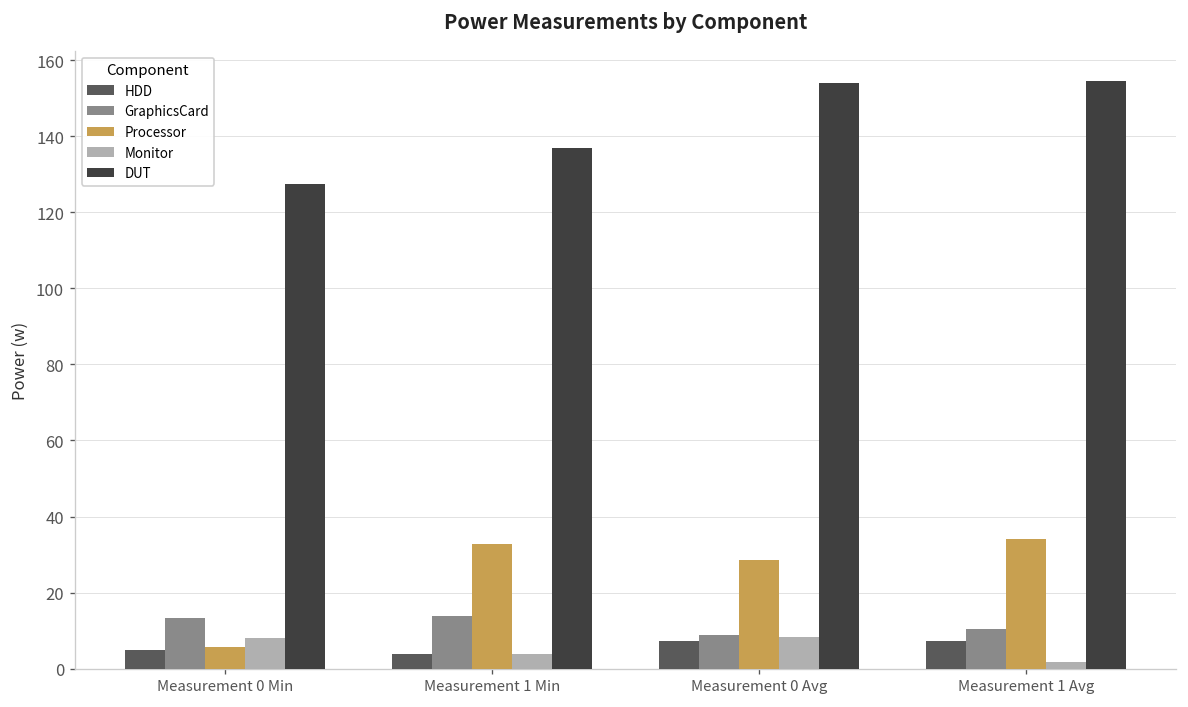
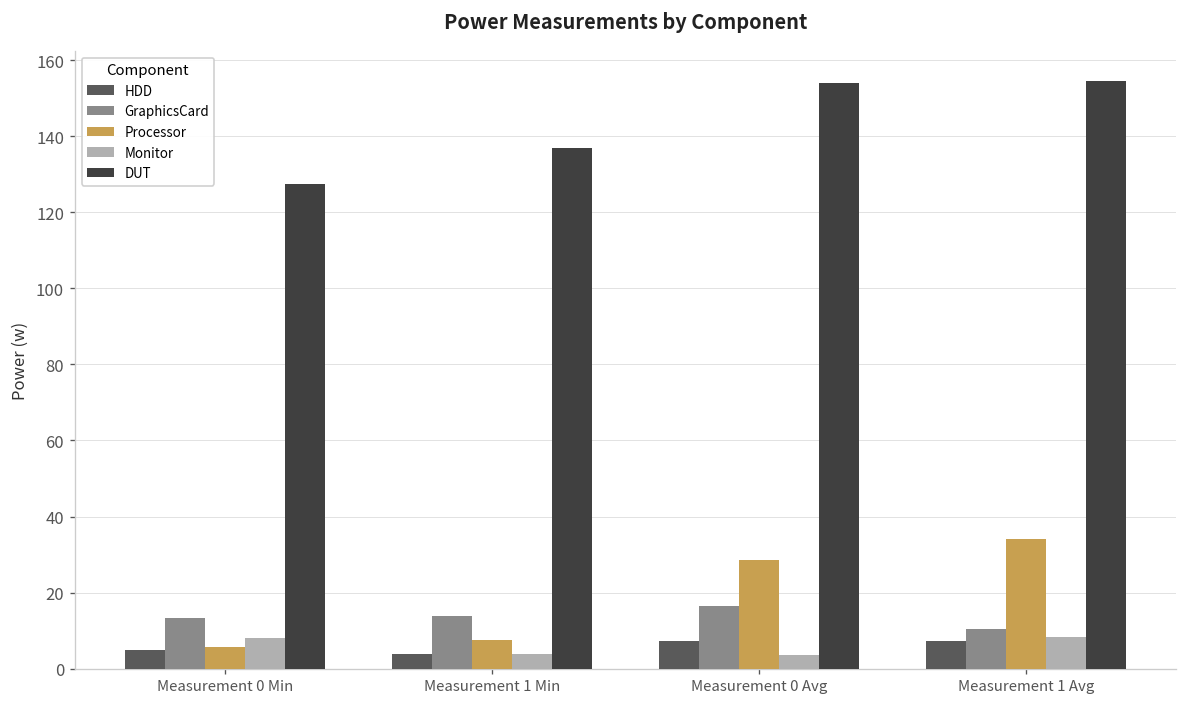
  {
    "GraphicsCard": {
      "Measurement 0 Min": 13,
      "Measurement 1 Min": 14,
-     "Measurement 0 Avg": 9,
+     "Measurement 0 Avg": 17,
      "Measurement 1 Avg": 10
    },
    "Processor": {
      "Measurement 0 Min": 6,
-     "Measurement 1 Min": 33,
+     "Measurement 1 Min": 8,
      "Measurement 0 Avg": 29,
      "Measurement 1 Avg": 34
    },
    "Monitor": {
      "Measurement 0 Min": 8,
      "Measurement 1 Min": 4,
-     "Measurement 0 Avg": 8,
-     "Measurement 1 Avg": 2
+     "Measurement 0 Avg": 4,
+     "Measurement 1 Avg": 8
    }
  }
